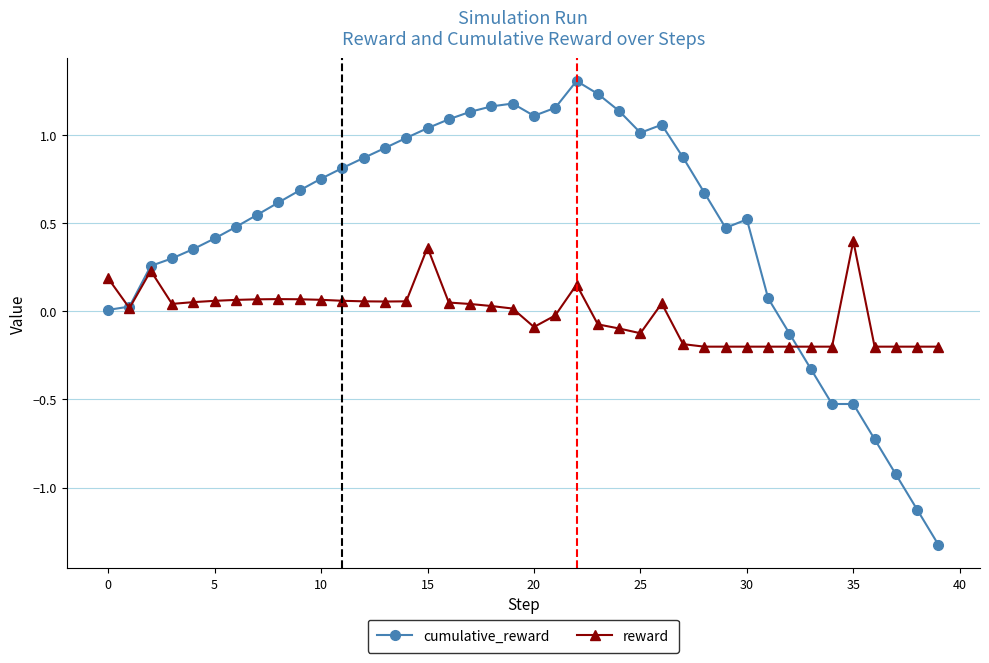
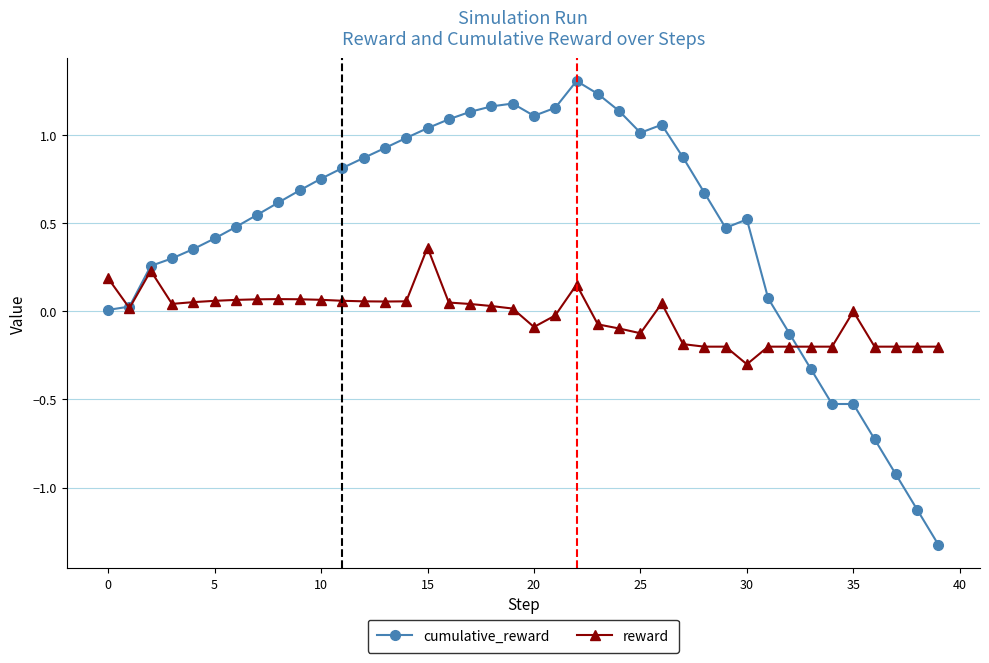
  {
    "cumulative_reward": {
      "0": 0.0,
      "5": 0.41,
      "10": 0.75,
      "15": 1.04,
      "20": 1.1,
      "25": 1.01,
      "30": 0.52,
      "35": -0.53
    },
    "reward": {
      "0": 0.2,
      "5": 0.06,
      "10": 0.07,
      "15": 0.36,
      "20": -0.1,
      "25": -0.12,
-     "30": -0.2,
-     "35": 0.4
+     "30": -0.3,
+     "35": 0.0
    }
  }
